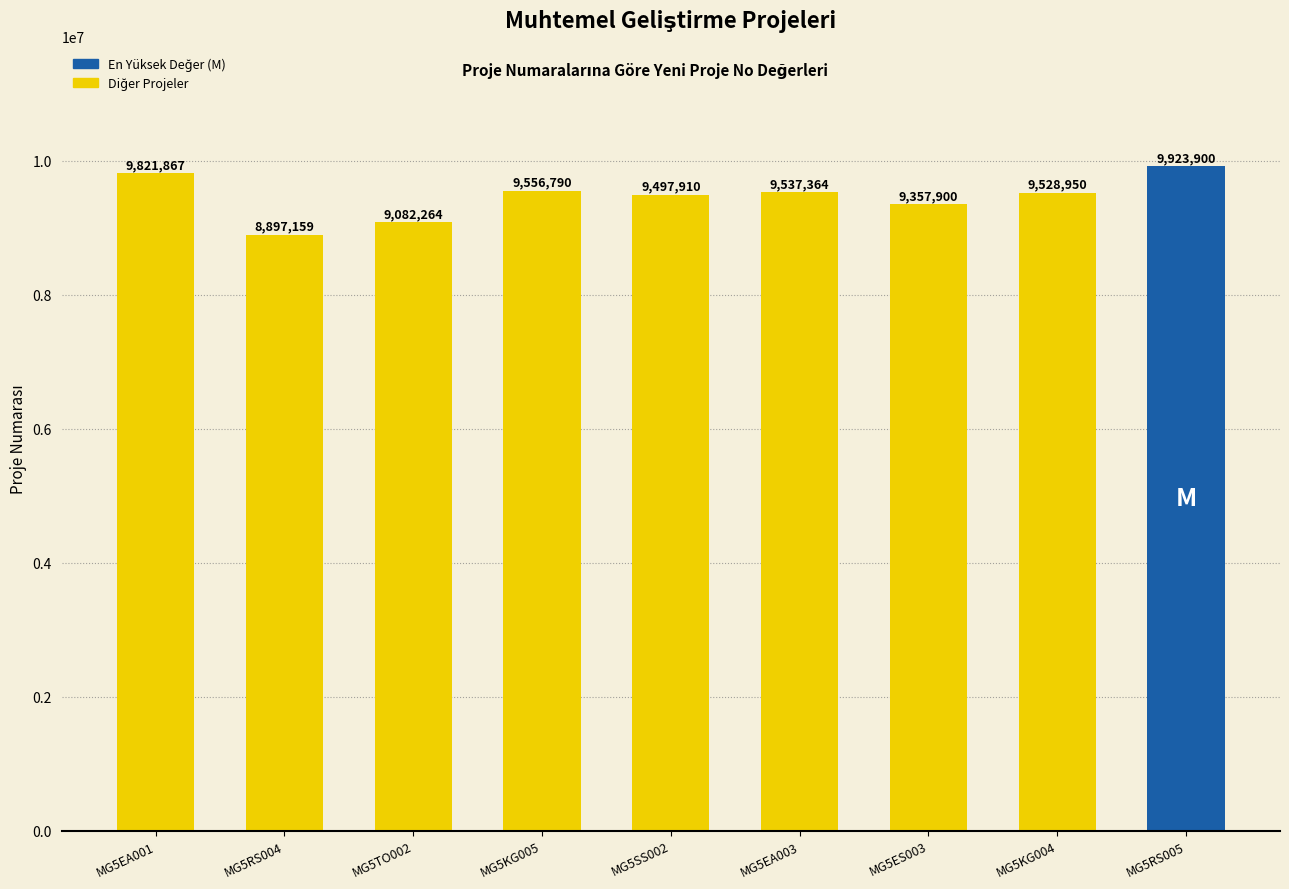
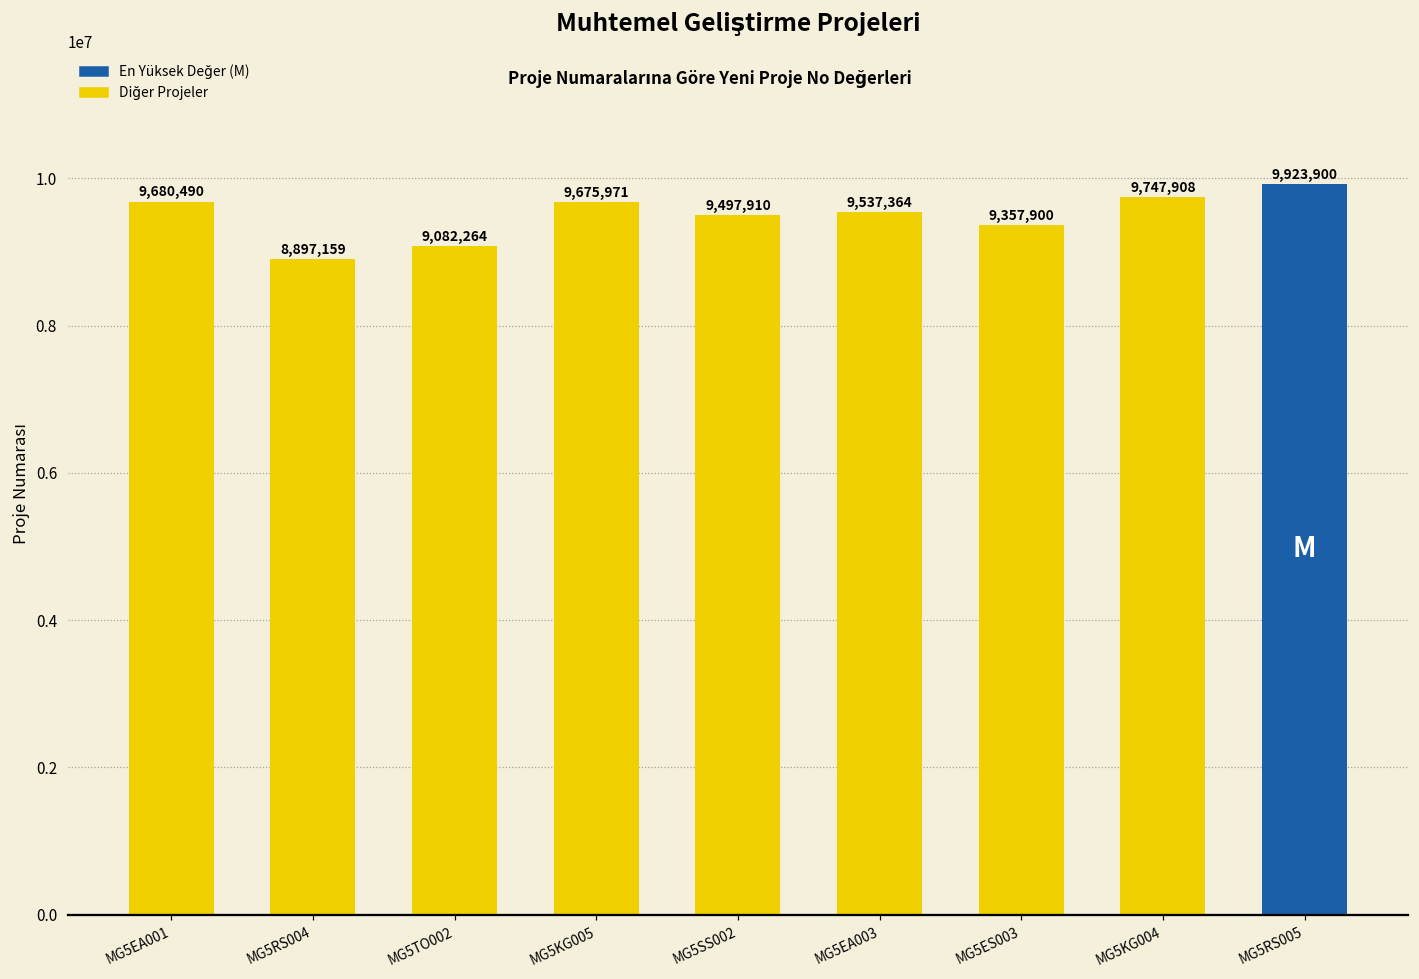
  {
-   "MG5EA001": "9,821,867",
+   "MG5EA001": "9,680,490",
    "MG5RS004": "8,897,159",
    "MG5TO002": "9,082,264",
-   "MG5KG005": "9,556,790",
+   "MG5KG005": "9,675,971",
    "MG5SS002": "9,497,910",
    "MG5EA003": "9,537,364",
    "MG5ES003": "9,357,900",
-   "MG5KG004": "9,528,950",
+   "MG5KG004": "9,747,908",
    "MG5RS005": "9,923,900"
  }
